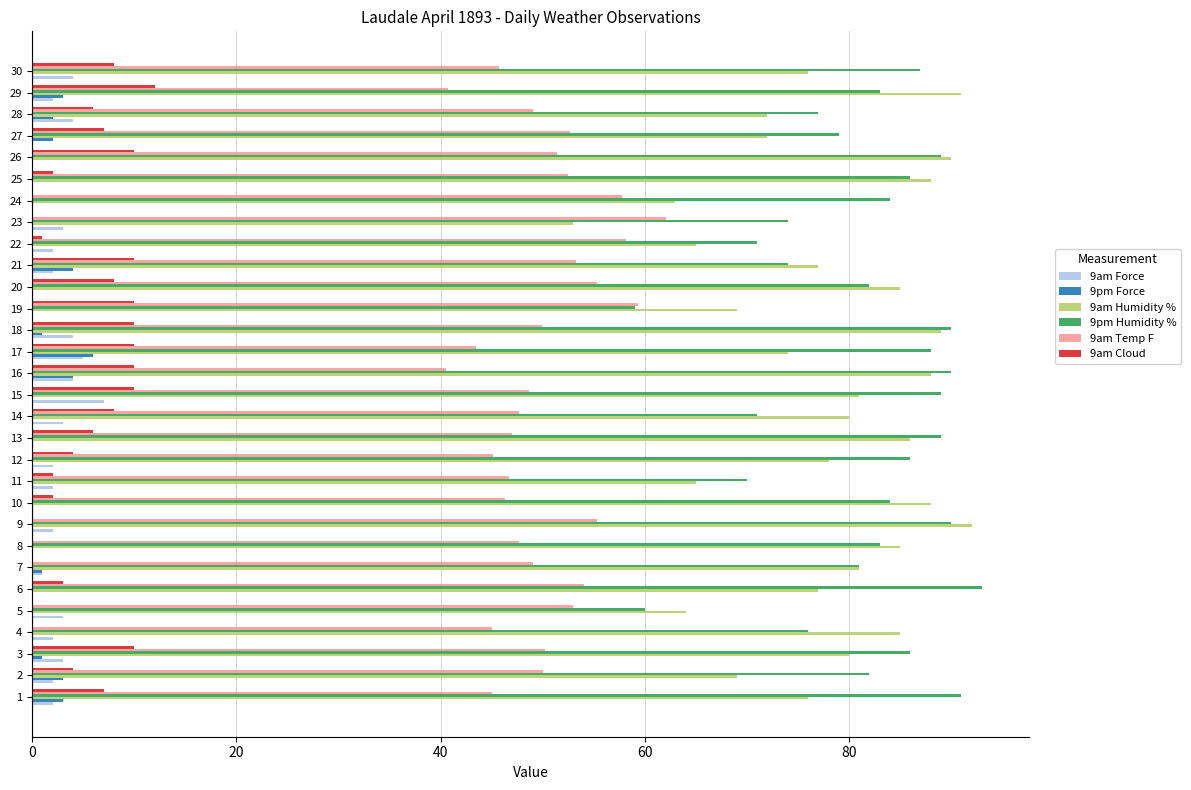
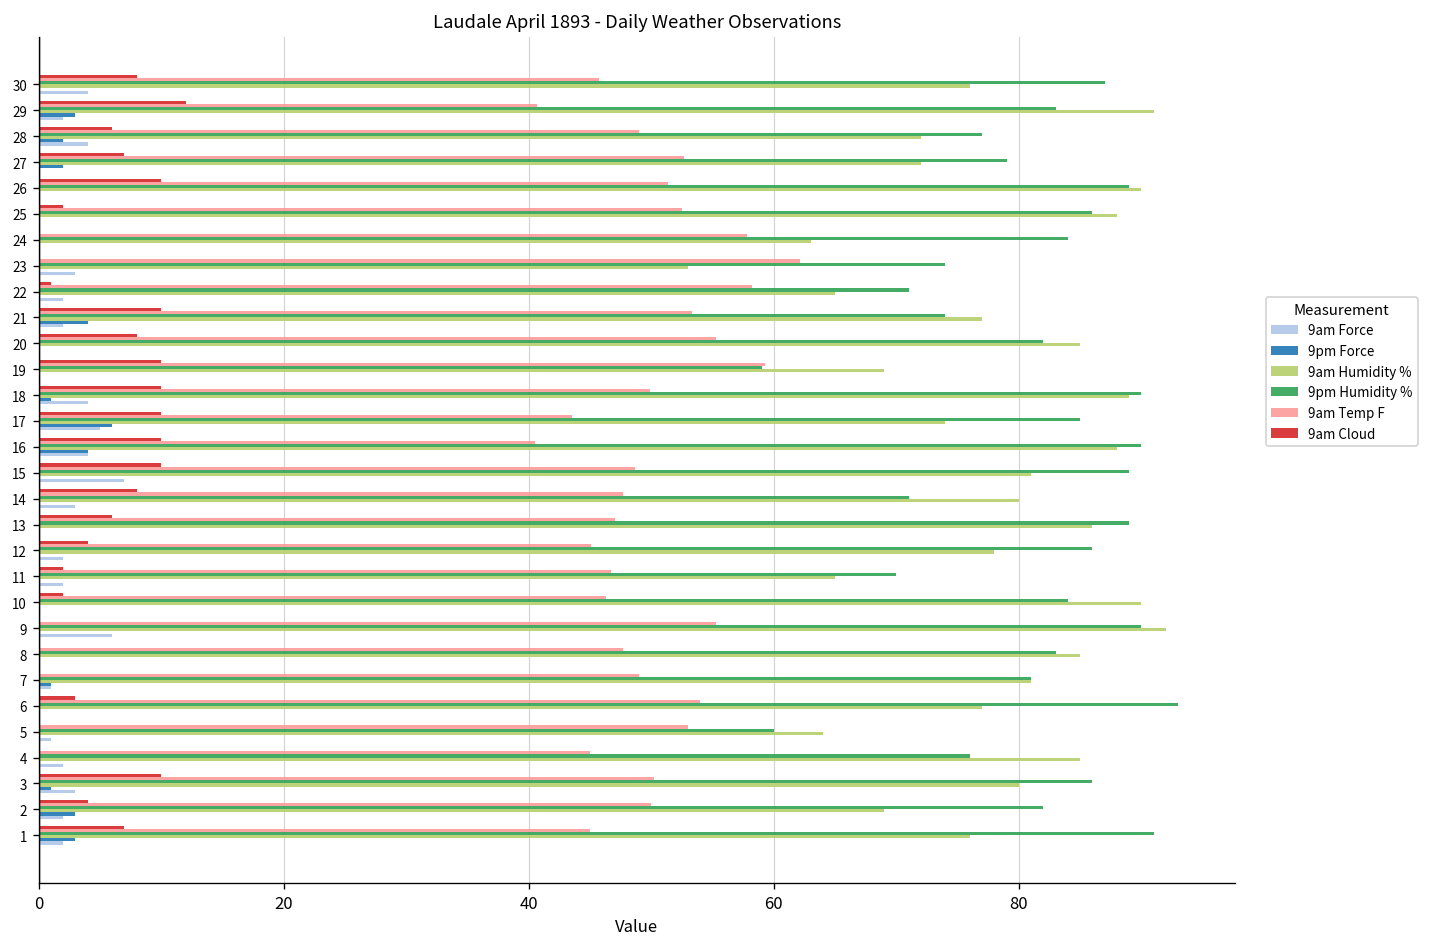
  {
    "9am Force": {
      "30": 4,
      "29": 2,
      "28": 4,
      "27": 0,
      "26": 0,
      "25": 0,
      "24": 0,
      "23": 3,
      "22": 2,
      "21": 2,
      "20": 0,
      "19": 0,
      "18": 4,
      "17": 5,
      "16": 4,
      "15": 7,
      "14": 3,
      "13": 0,
      "12": 2,
      "11": 2,
      "10": 0,
-     "9": 2,
+     "9": 6,
      "8": 0,
      "7": 1,
      "6": 0,
-     "5": 3,
+     "5": 1,
      "4": 2,
      "3": 3,
      "2": 2,
      "1": 2
    },
    "9pm Force": {
      "30": 0,
      "29": 3,
      "28": 2,
      "27": 2,
      "26": 0,
      "25": 0,
      "24": 0,
      "23": 0,
      "22": 0,
      "21": 4,
      "20": 0,
      "19": 0,
      "18": 1,
      "17": 6,
      "16": 4,
      "15": 0,
      "14": 0,
      "13": 0,
      "12": 0,
      "11": 0,
      "10": 0,
      "9": 0,
      "8": 0,
      "7": 1,
      "6": 0,
      "5": 0,
      "4": 0,
      "3": 1,
      "2": 3,
      "1": 3
    },
    "9am Humidity %": {
      "30": 76,
      "29": 91,
      "28": 72,
      "27": 72,
      "26": 90,
      "25": 88,
      "24": 63,
      "23": 53,
      "22": 65,
      "21": 77,
      "20": 85,
      "19": 69,
      "18": 89,
      "17": 74,
      "16": 88,
      "15": 81,
      "14": 80,
      "13": 86,
      "12": 78,
      "11": 65,
-     "10": 88,
+     "10": 90,
      "9": 92,
      "8": 85,
      "7": 81,
      "6": 77,
      "5": 64,
      "4": 85,
      "3": 80,
      "2": 69,
      "1": 76
    },
    "9pm Humidity %": {
      "30": 87,
      "29": 83,
      "28": 77,
      "27": 79,
      "26": 89,
      "25": 86,
      "24": 84,
      "23": 74,
      "22": 71,
      "21": 74,
      "20": 82,
      "19": 59,
      "18": 90,
-     "17": 88,
+     "17": 85,
      "16": 90,
      "15": 89,
      "14": 71,
      "13": 89,
      "12": 86,
      "11": 70,
      "10": 84,
      "9": 90,
      "8": 83,
      "7": 81,
      "6": 93,
      "5": 60,
      "4": 76,
      "3": 86,
      "2": 82,
      "1": 91
    },
    "9am Temp F": {
      "30": 45.7,
      "29": 40.7,
      "28": 49,
      "27": 52.7,
      "26": 51.4,
      "25": 52.5,
      "24": 58,
      "23": 62,
      "22": 58,
      "21": 53.3,
      "20": 55.3,
      "19": 59.3,
      "18": 50,
      "17": 43.5,
      "16": 40.5,
      "15": 48.7,
      "14": 47.7,
      "13": 47,
      "12": 45,
      "11": 46.7,
      "10": 46.3,
      "9": 55.3,
      "8": 47.7,
      "7": 49,
      "6": 54,
      "5": 53,
      "4": 45,
      "3": 50,
      "2": 50,
      "1": 45
    },
    "9am Cloud": {
      "30": 8,
      "29": 12,
      "28": 6,
      "27": 7,
      "26": 10,
      "25": 2,
      "24": 0,
      "23": 0,
      "22": 1,
      "21": 10,
      "20": 8,
      "19": 10,
      "18": 10,
      "17": 10,
      "16": 10,
      "15": 10,
      "14": 8,
      "13": 6,
      "12": 4,
      "11": 2,
      "10": 2,
      "9": 0,
      "8": 0,
      "7": 0,
      "6": 3,
      "5": 0,
      "4": 0,
      "3": 10,
      "2": 4,
      "1": 7
    }
  }
